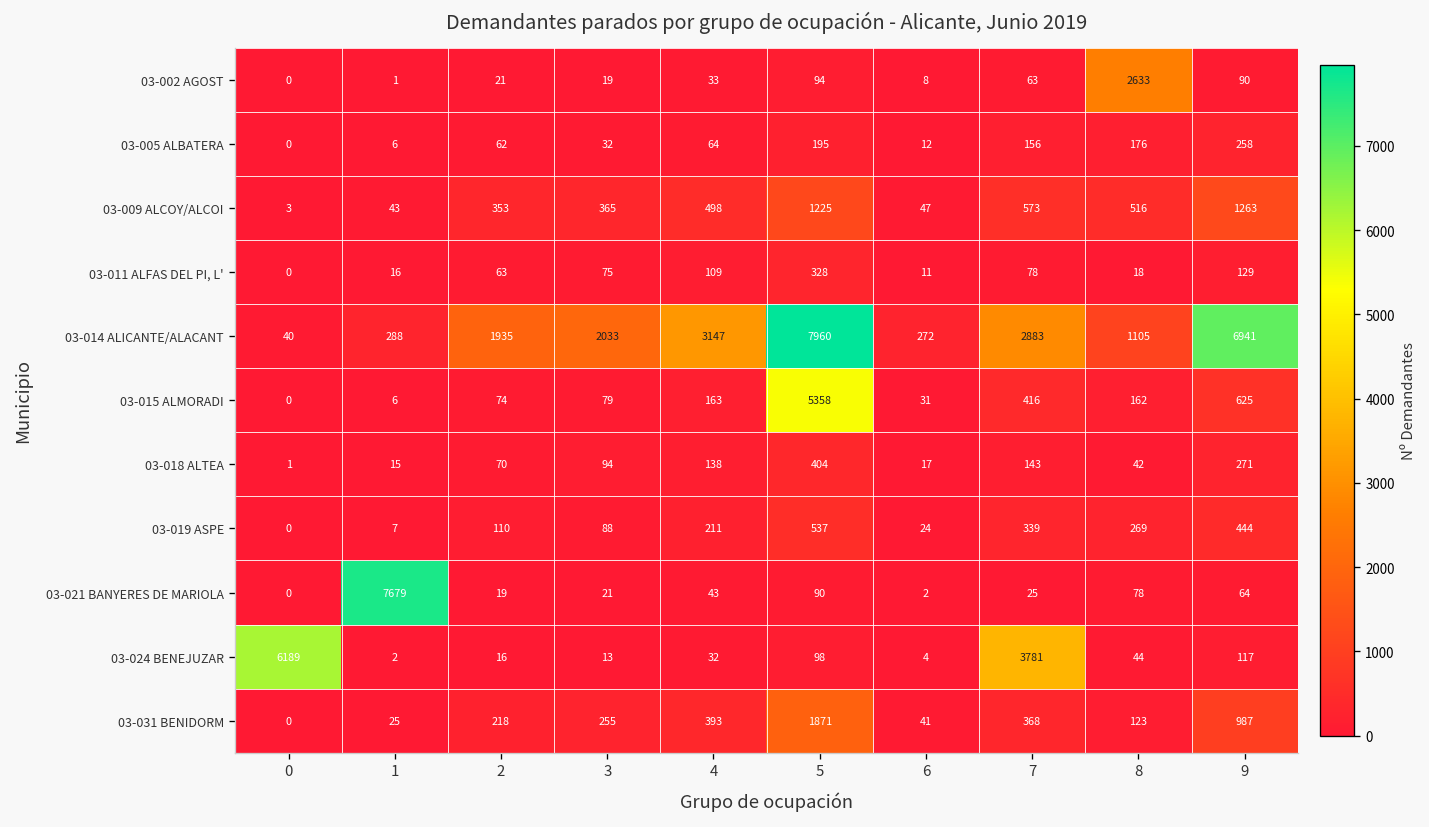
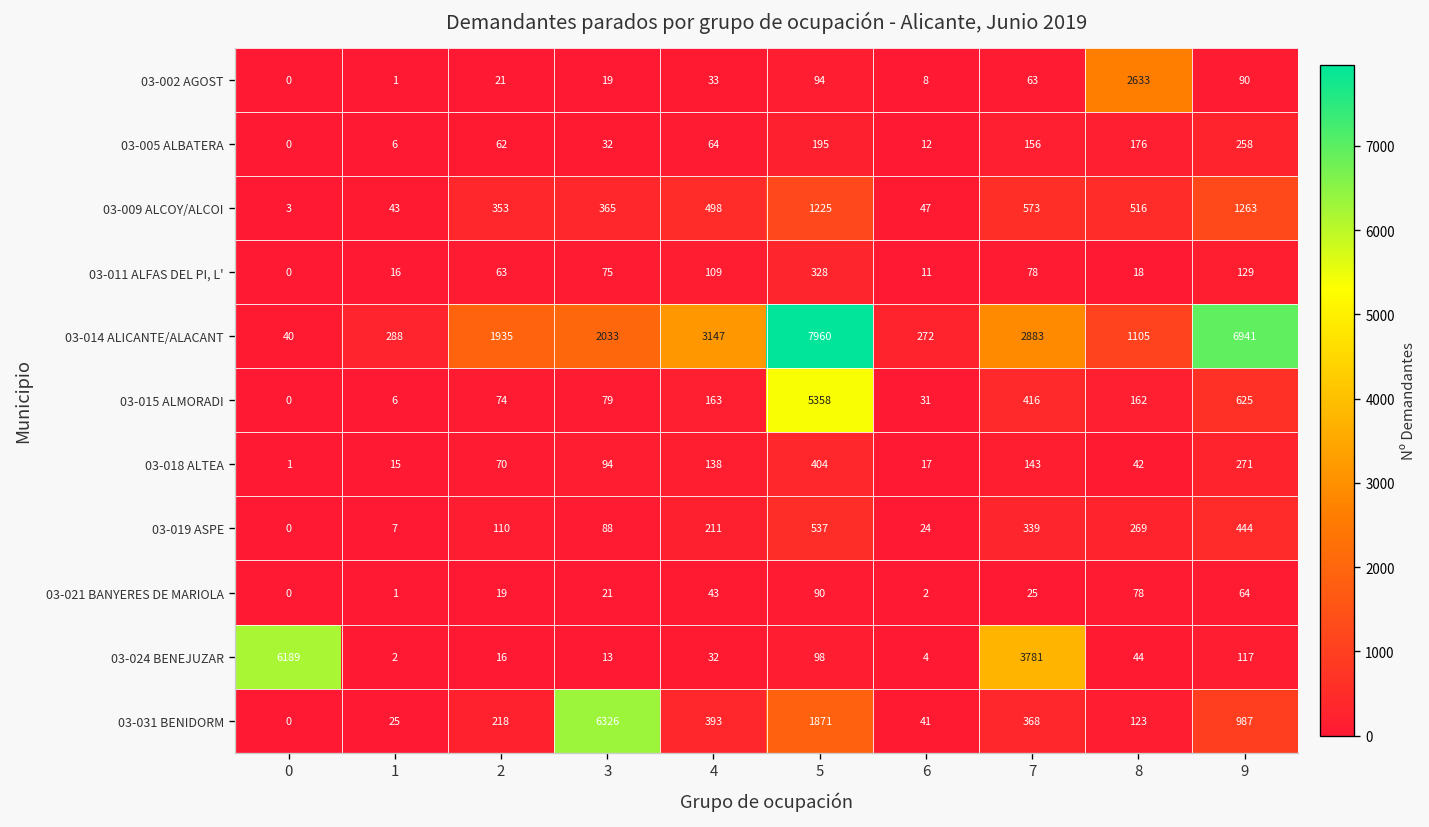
  {
    "03-002 AGOST": {
      "0": 0,
      "1": 1,
      "2": 21,
      "3": 19,
      "4": 33,
      "5": 94,
      "6": 8,
      "7": 63,
      "8": 2633,
      "9": 90
    },
    "03-005 ALBATERA": {
      "0": 0,
      "1": 6,
      "2": 62,
      "3": 32,
      "4": 64,
      "5": 195,
      "6": 12,
      "7": 156,
      "8": 176,
      "9": 258
    },
    "03-009 ALCOY/ALCOI": {
      "0": 3,
      "1": 43,
      "2": 353,
      "3": 365,
      "4": 498,
      "5": 1225,
      "6": 47,
      "7": 573,
      "8": 516,
      "9": 1263
    },
    "03-011 ALFAS DEL PI, L'": {
      "0": 0,
      "1": 16,
      "2": 63,
      "3": 75,
      "4": 109,
      "5": 328,
      "6": 11,
      "7": 78,
      "8": 18,
      "9": 129
    },
    "03-014 ALICANTE/ALACANT": {
      "0": 40,
      "1": 288,
      "2": 1935,
      "3": 2033,
      "4": 3147,
      "5": 7960,
      "6": 272,
      "7": 2883,
      "8": 1105,
      "9": 6941
    },
    "03-015 ALMORADI": {
      "0": 0,
      "1": 6,
      "2": 74,
      "3": 79,
      "4": 163,
      "5": 5358,
      "6": 31,
      "7": 416,
      "8": 162,
      "9": 625
    },
    "03-018 ALTEA": {
      "0": 1,
      "1": 15,
      "2": 70,
      "3": 94,
      "4": 138,
      "5": 404,
      "6": 17,
      "7": 143,
      "8": 42,
      "9": 271
    },
    "03-019 ASPE": {
      "0": 0,
      "1": 7,
      "2": 110,
      "3": 88,
      "4": 211,
      "5": 537,
      "6": 24,
      "7": 339,
      "8": 269,
      "9": 444
    },
    "03-021 BANYERES DE MARIOLA": {
      "0": 0,
-     "1": 7679,
+     "1": 1,
      "2": 19,
      "3": 21,
      "4": 43,
      "5": 90,
      "6": 2,
      "7": 25,
      "8": 78,
      "9": 64
    },
    "03-024 BENEJUZAR": {
      "0": 6189,
      "1": 2,
      "2": 16,
      "3": 13,
      "4": 32,
      "5": 98,
      "6": 4,
      "7": 3781,
      "8": 44,
      "9": 117
    },
    "03-031 BENIDORM": {
      "0": 0,
      "1": 25,
      "2": 218,
-     "3": 255,
+     "3": 6326,
      "4": 393,
      "5": 1871,
      "6": 41,
      "7": 368,
      "8": 123,
      "9": 987
    }
  }
